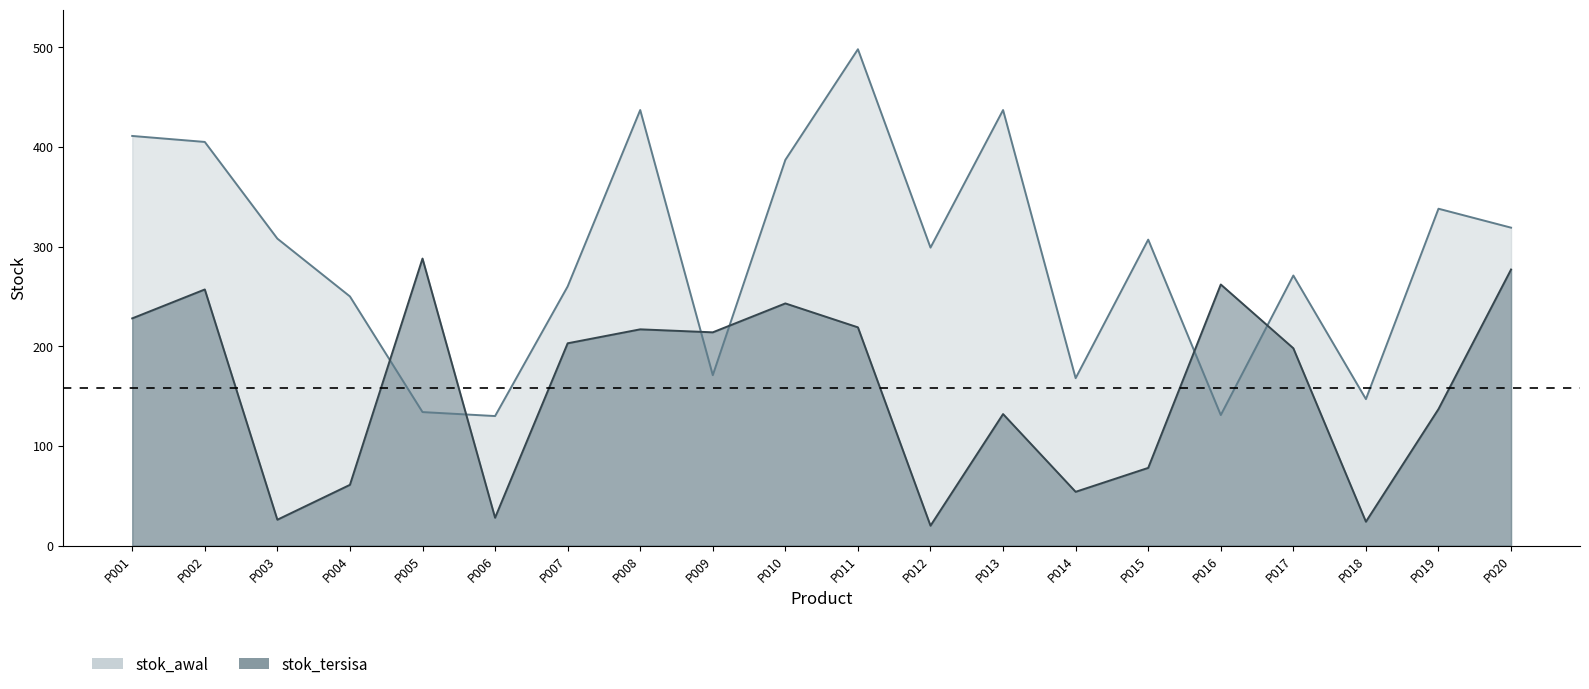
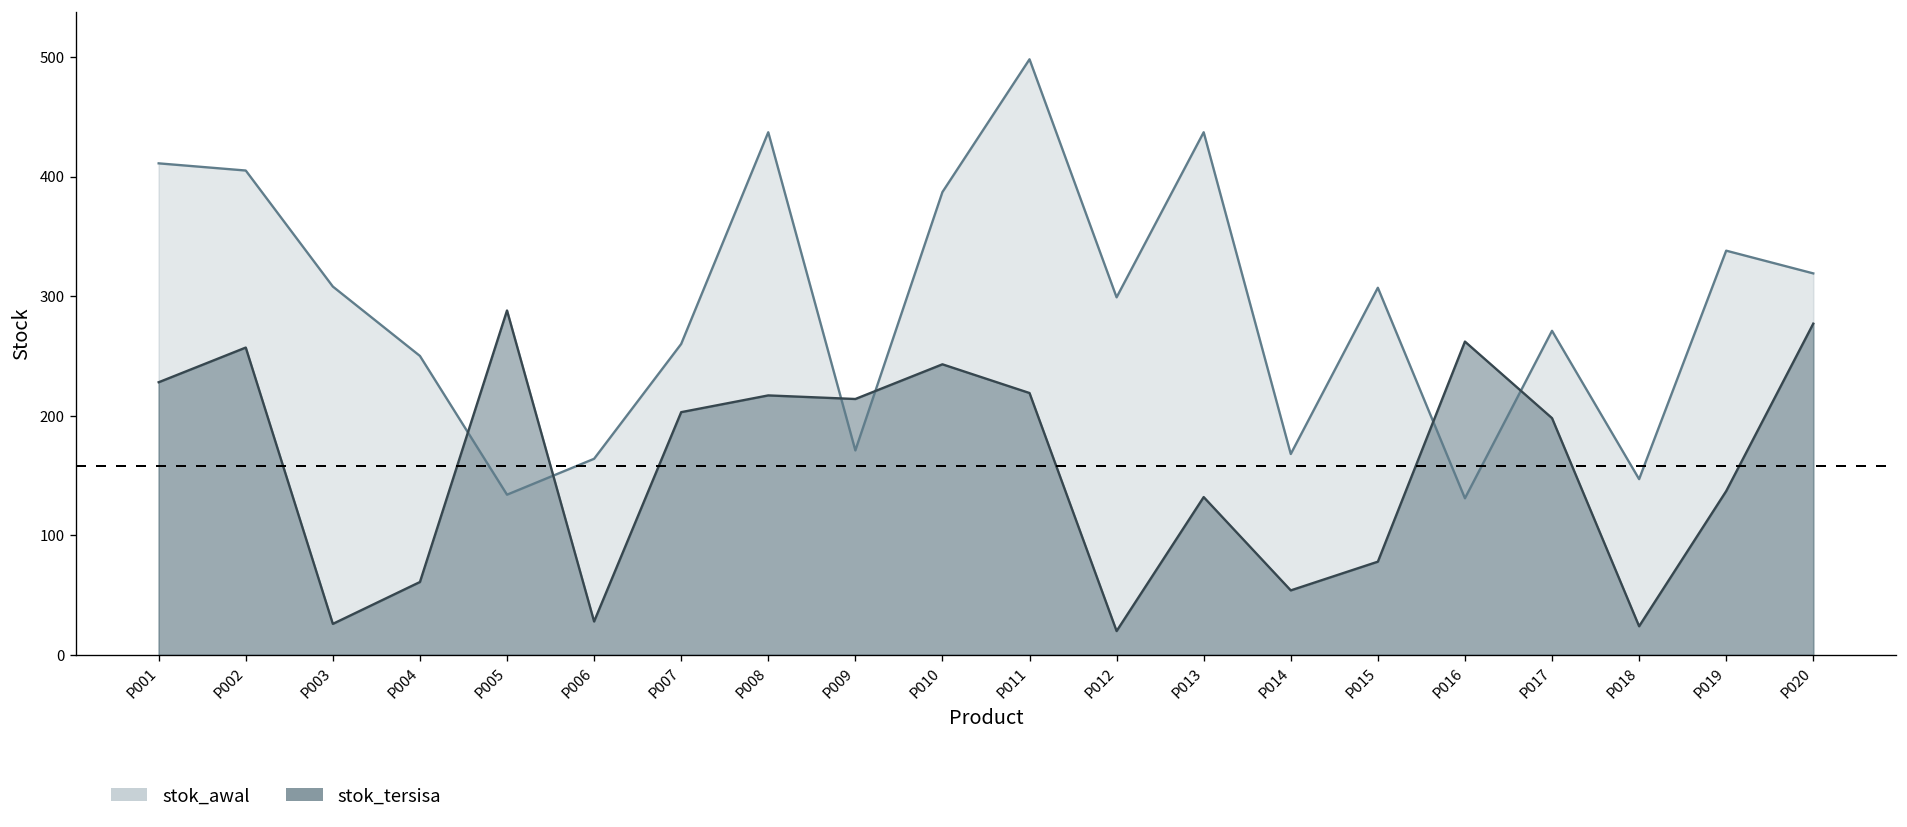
  {
    "stok_awal": {
      "P001": 410,
      "P002": 410,
      "P003": 310,
      "P004": 250,
      "P005": 130,
-     "P006": 130,
+     "P006": 160,
      "P007": 260,
      "P008": 440,
      "P009": 170,
      "P010": 390,
      "P011": 500,
      "P012": 300,
      "P013": 440,
      "P014": 170,
      "P015": 310,
      "P016": 130,
      "P017": 270,
      "P018": 150,
      "P019": 340,
      "P020": 320
    },
    "stok_tersisa": {
      "P001": 230,
      "P002": 260,
      "P003": 30,
      "P004": 60,
      "P005": 290,
      "P006": 30,
      "P007": 200,
      "P008": 220,
      "P009": 210,
      "P010": 240,
      "P011": 220,
      "P012": 20,
      "P013": 130,
      "P014": 50,
      "P015": 80,
      "P016": 260,
      "P017": 200,
      "P018": 20,
      "P019": 140,
      "P020": 280
    }
  }
